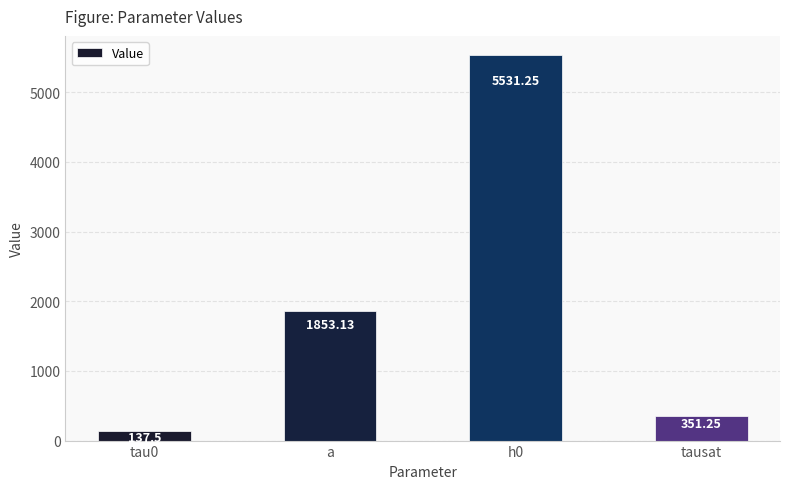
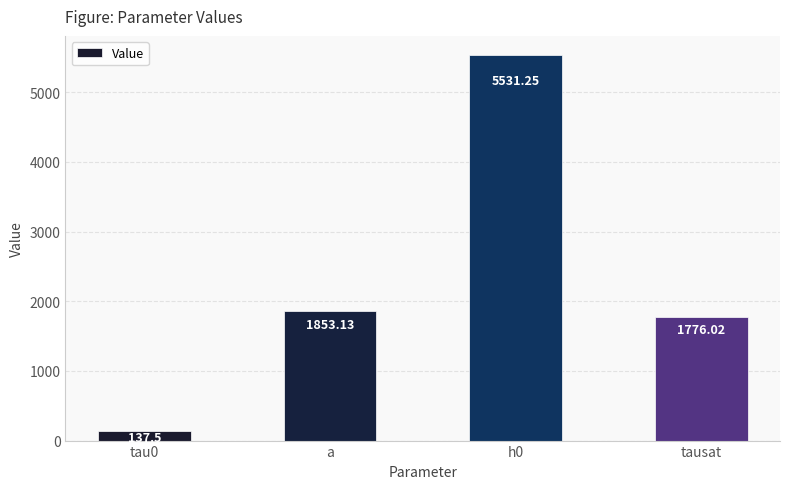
  {
    "tau0": 137.5,
    "a": 1853.13,
    "h0": 5531.25,
-   "tausat": 351.25
+   "tausat": 1776.02
  }
